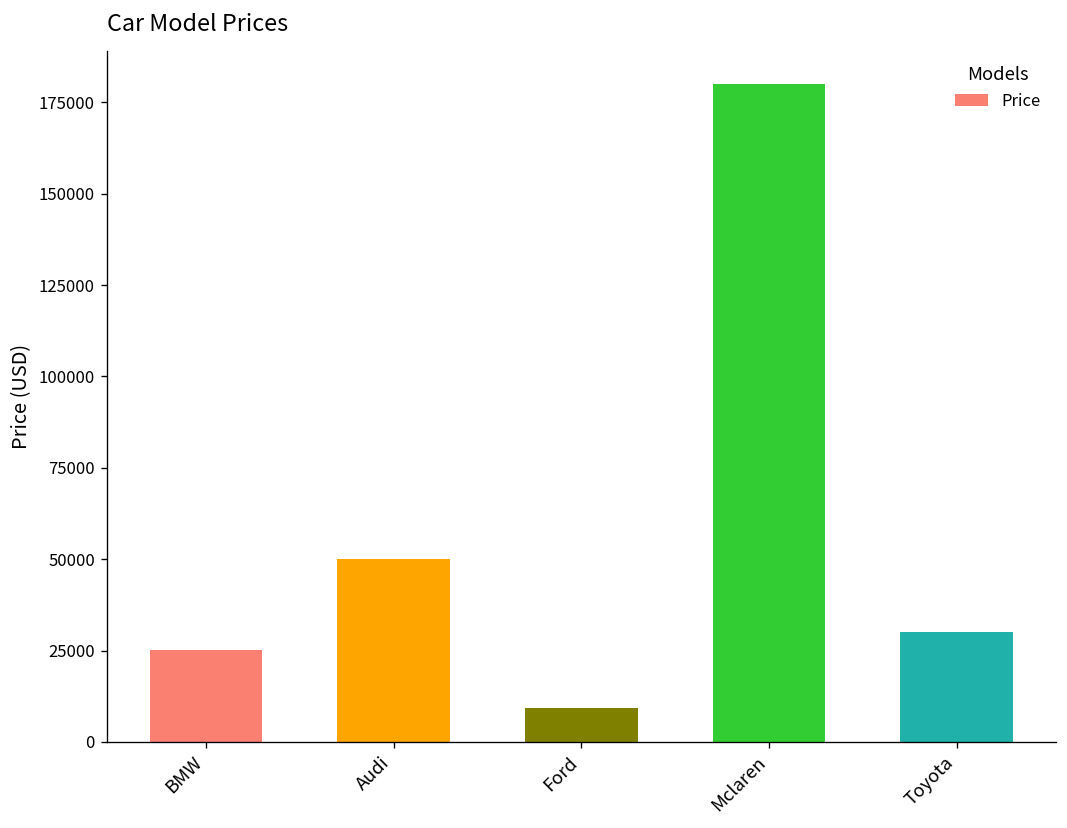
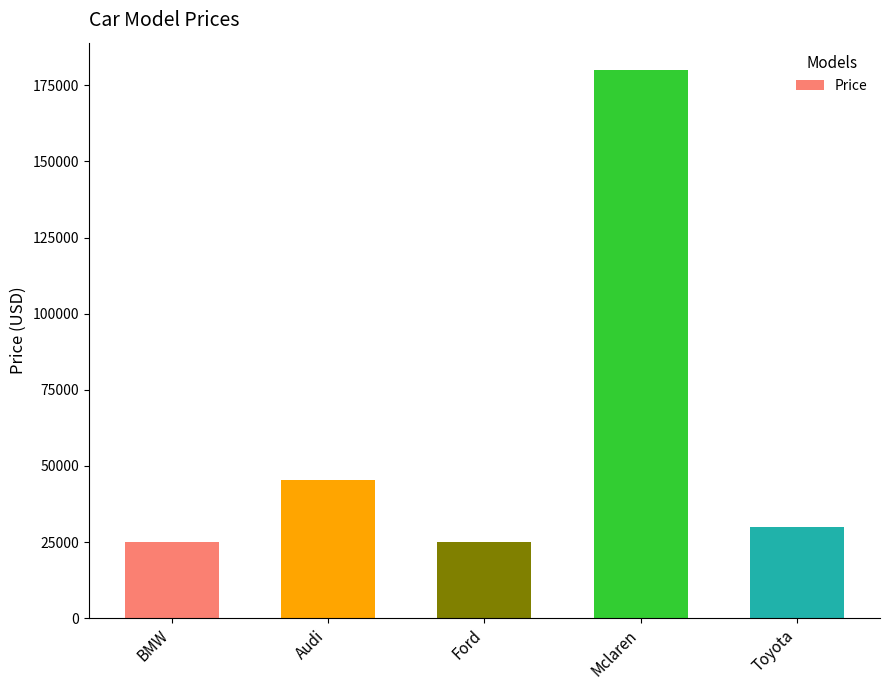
  {
    "BMW": 25000,
-   "Audi": 50000,
-   "Ford": 9000,
+   "Audi": 46000,
+   "Ford": 25000,
    "Mclaren": 180000,
    "Toyota": 30000
  }
